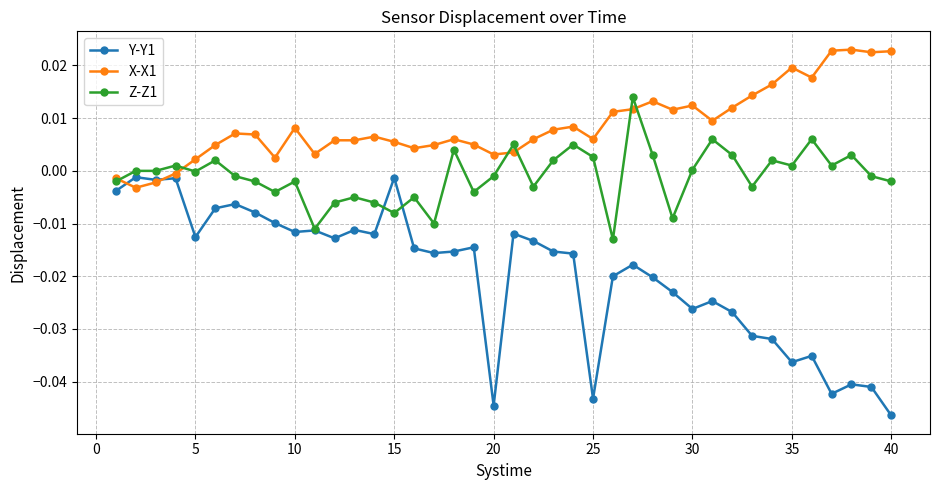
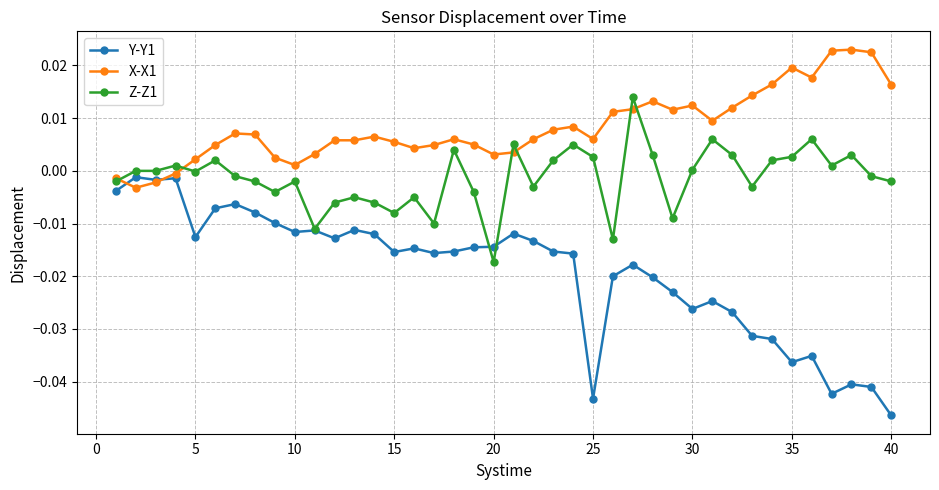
  {
    "Y-Y1": {
      "5": -0.013,
      "10": -0.012,
-     "15": -0.001,
-     "20": -0.045,
+     "15": -0.015,
+     "20": -0.014,
      "25": -0.043,
      "30": -0.026,
      "35": -0.036,
      "40": -0.046
    },
    "X-X1": {
      "5": 0.002,
-     "10": 0.008,
+     "10": 0.001,
      "15": 0.006,
      "20": 0.003,
      "25": 0.006,
      "30": 0.012,
      "35": 0.020,
-     "40": 0.023
+     "40": 0.016
    },
    "Z-Z1": {
      "5": 0.000,
      "10": -0.002,
      "15": -0.008,
-     "20": -0.001,
+     "20": -0.017,
      "25": 0.003,
      "30": 0.000,
-     "35": 0.001,
+     "35": 0.003,
      "40": -0.002
    }
  }
